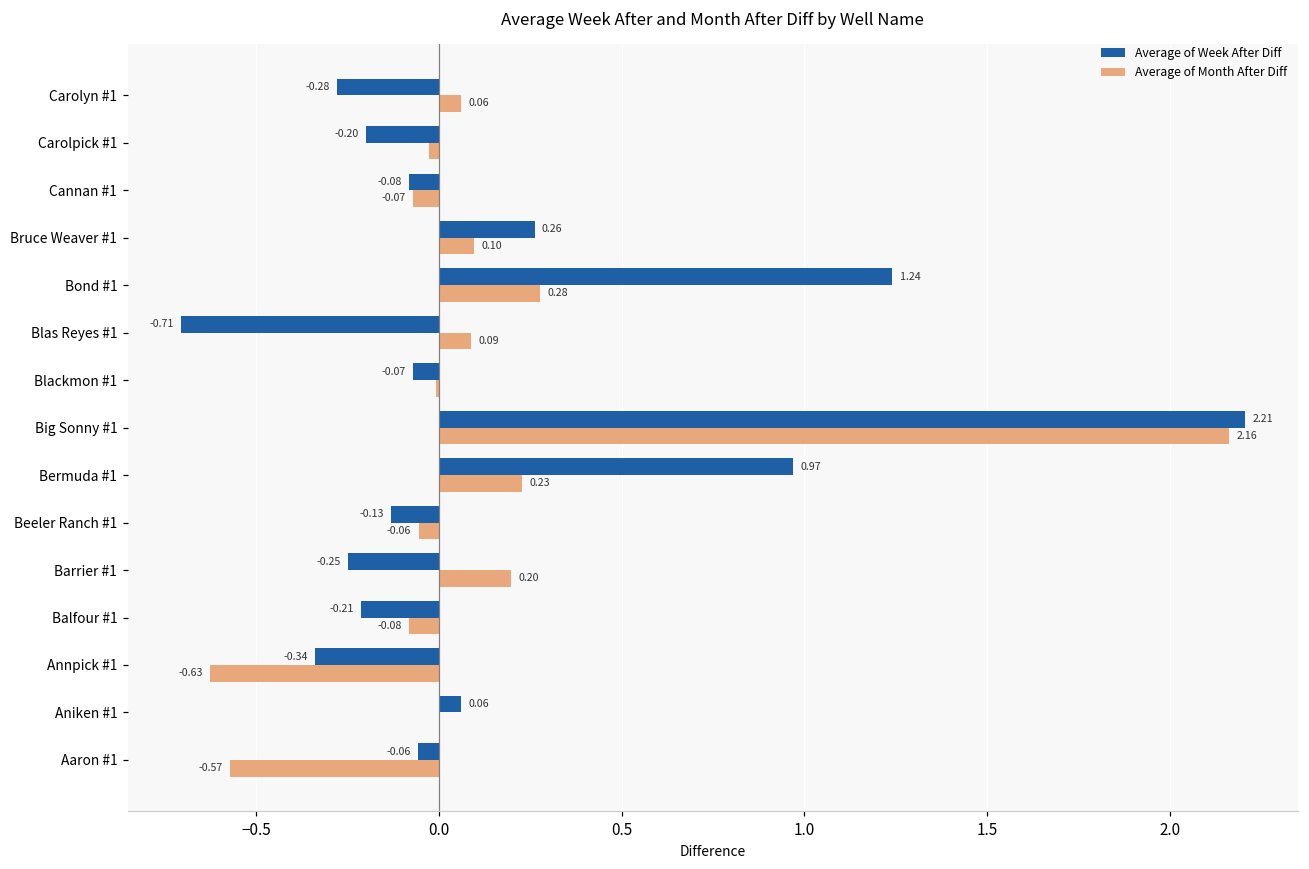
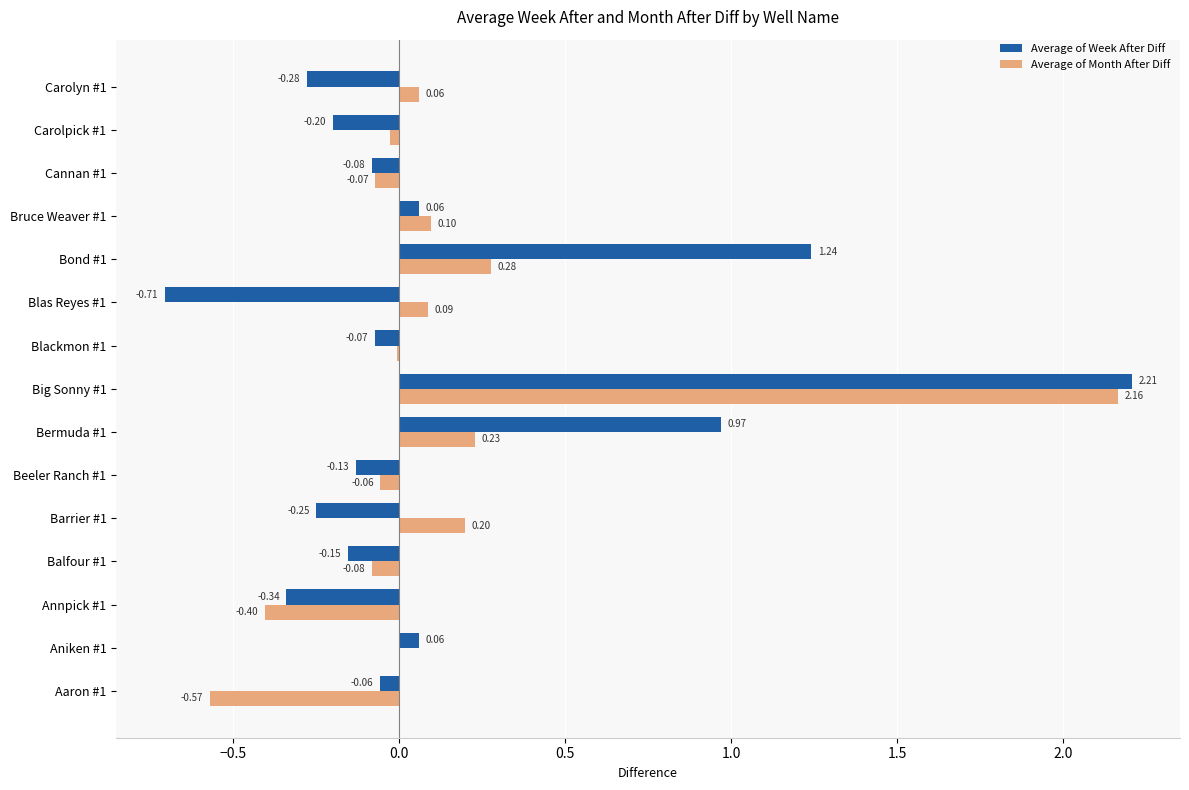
  {
    "Average of Week After Diff": {
      "Carolyn #1": -0.28,
      "Carolpick #1": -0.20,
      "Cannan #1": -0.08,
-     "Bruce Weaver #1": 0.26,
+     "Bruce Weaver #1": 0.06,
      "Bond #1": 1.24,
      "Blas Reyes #1": -0.71,
      "Blackmon #1": -0.07,
      "Big Sonny #1": 2.21,
      "Bermuda #1": 0.97,
      "Beeler Ranch #1": -0.13,
      "Barrier #1": -0.25,
-     "Balfour #1": -0.21,
+     "Balfour #1": -0.15,
      "Annpick #1": -0.34,
      "Aniken #1": 0.06,
      "Aaron #1": -0.06
    },
    "Average of Month After Diff": {
      "Carolyn #1": 0.06,
      "Cannan #1": -0.07,
      "Bruce Weaver #1": 0.10,
      "Bond #1": 0.28,
      "Blas Reyes #1": 0.09,
      "Big Sonny #1": 2.16,
      "Bermuda #1": 0.23,
      "Beeler Ranch #1": -0.06,
      "Barrier #1": 0.20,
      "Balfour #1": -0.08,
-     "Annpick #1": -0.63,
+     "Annpick #1": -0.40,
      "Aaron #1": -0.57
    }
  }
